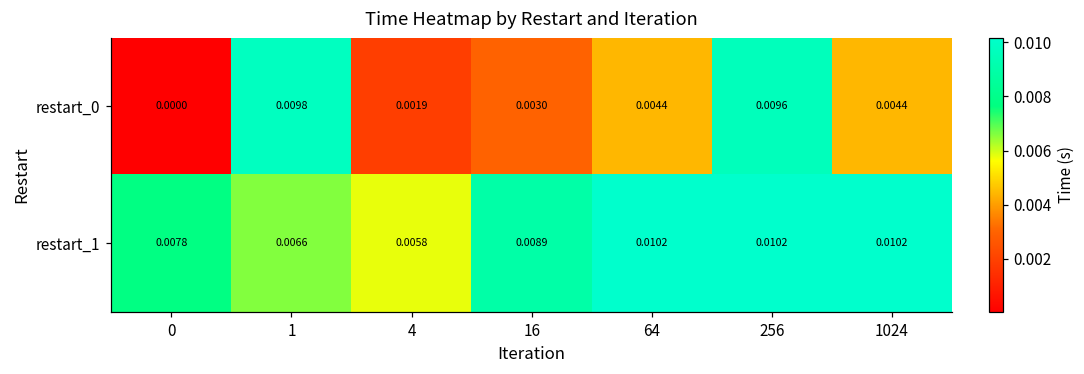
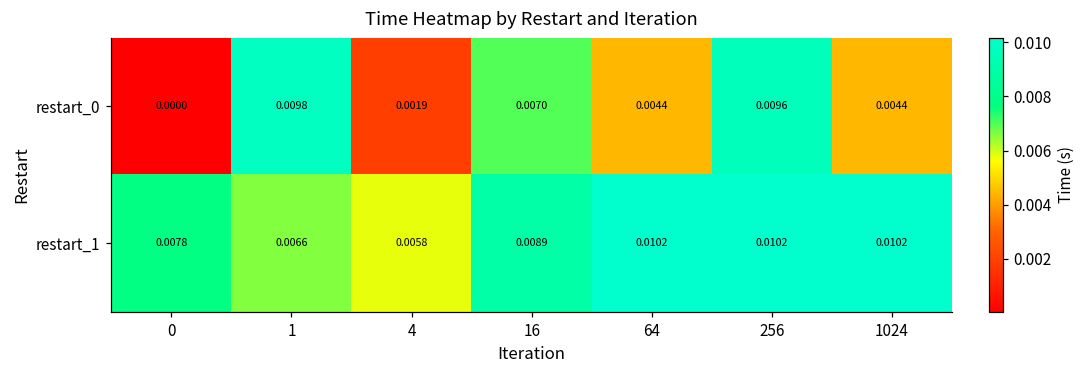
  {
    "restart_0": {
      "0": 0.0000,
      "1": 0.0098,
      "4": 0.0019,
-     "16": 0.0030,
+     "16": 0.0070,
      "64": 0.0044,
      "256": 0.0096,
      "1024": 0.0044
    },
    "restart_1": {
      "0": 0.0078,
      "1": 0.0066,
      "4": 0.0058,
      "16": 0.0089,
      "64": 0.0102,
      "256": 0.0102,
      "1024": 0.0102
    }
  }
